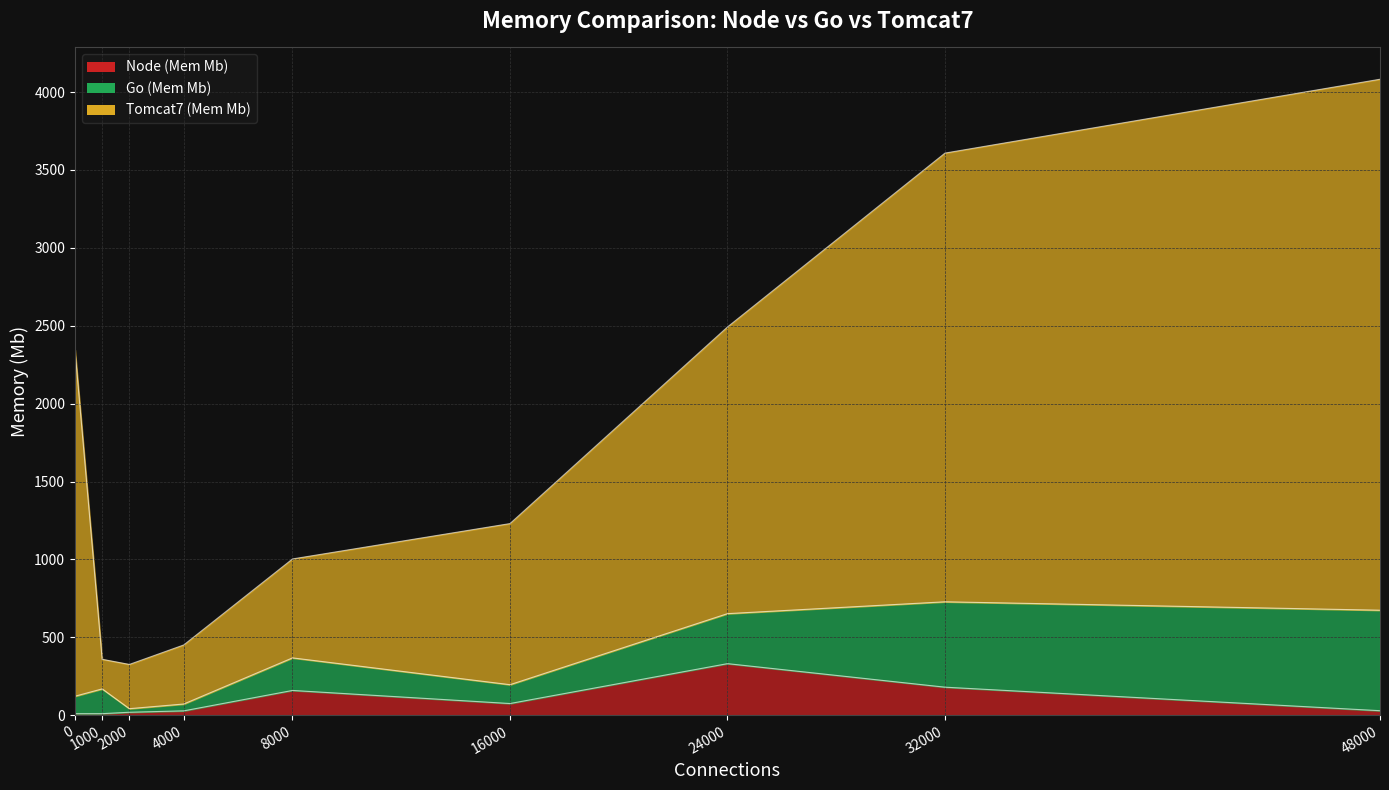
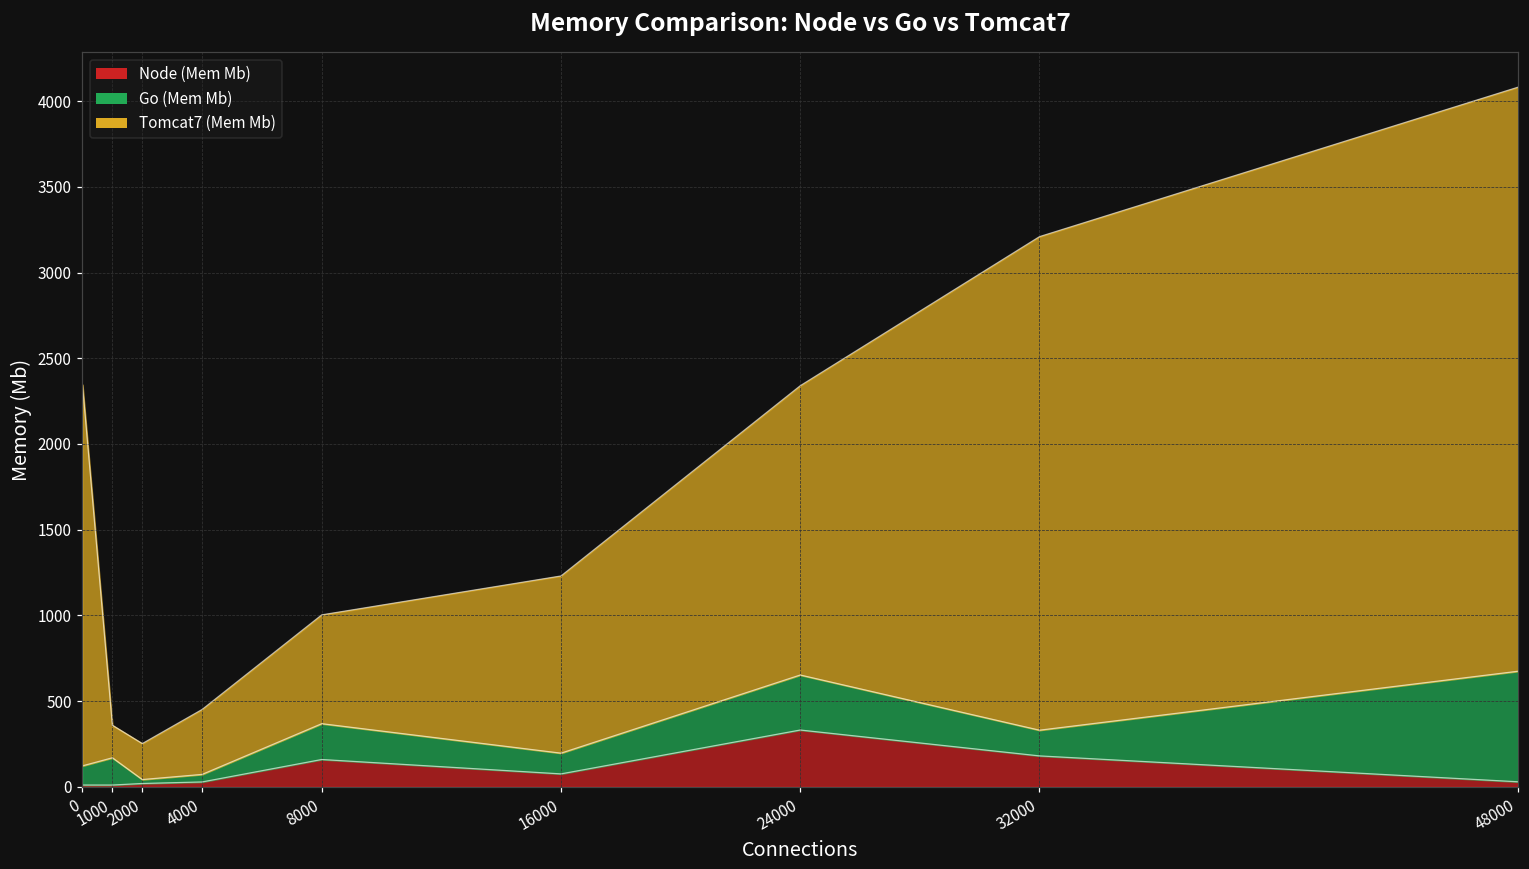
  {
    "Node (Mem Mb)": {
      "0": 10,
      "1000": 10,
      "2000": 20,
      "4000": 30,
      "8000": 160,
      "16000": 80,
      "24000": 330,
      "32000": 180,
      "48000": 30
    },
    "Go (Mem Mb)": {
      "0": 110,
      "1000": 160,
      "2000": 20,
      "4000": 40,
      "8000": 210,
      "16000": 120,
      "24000": 320,
-     "32000": 550,
+     "32000": 150,
      "48000": 650
    },
    "Tomcat7 (Mem Mb)": {
      "0": 2220,
      "1000": 190,
-     "2000": 280,
+     "2000": 210,
      "4000": 380,
      "8000": 640,
      "16000": 1030,
-     "24000": 1840,
+     "24000": 1690,
      "32000": 2880,
      "48000": 3410
    }
  }
